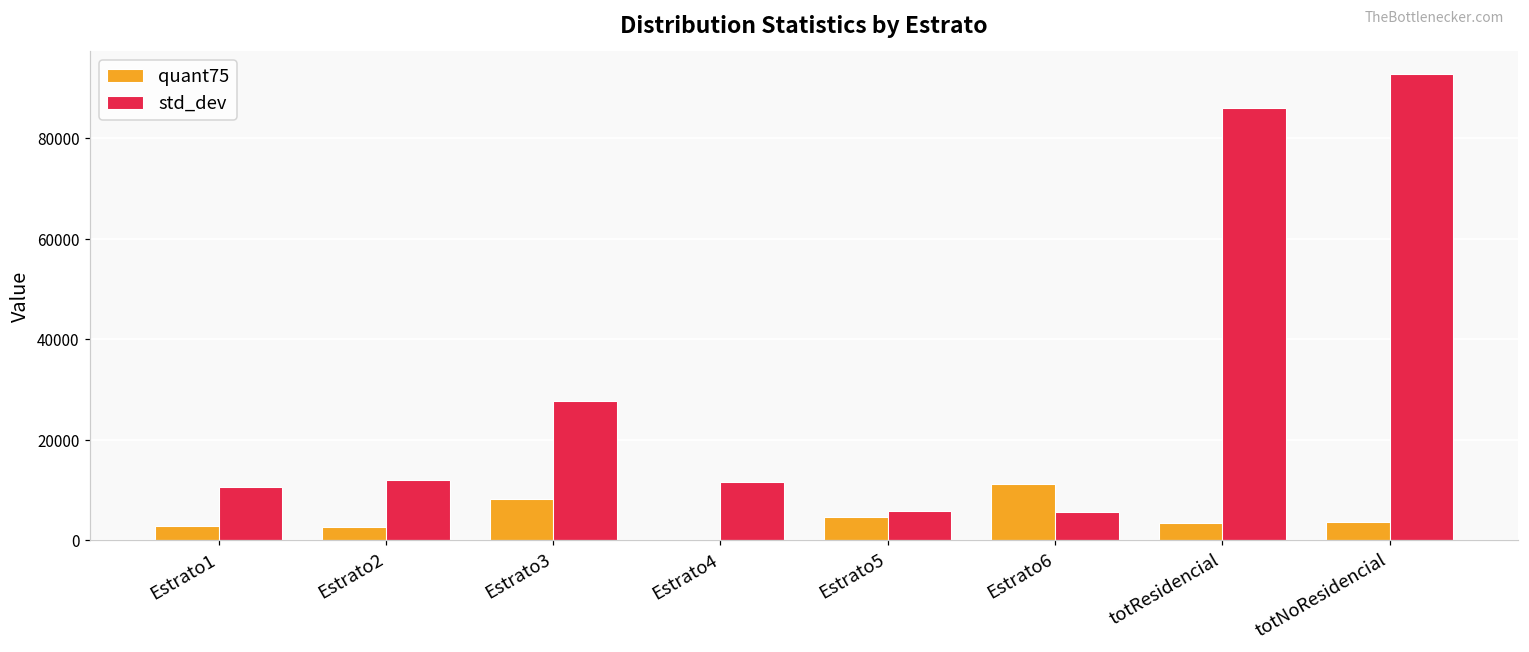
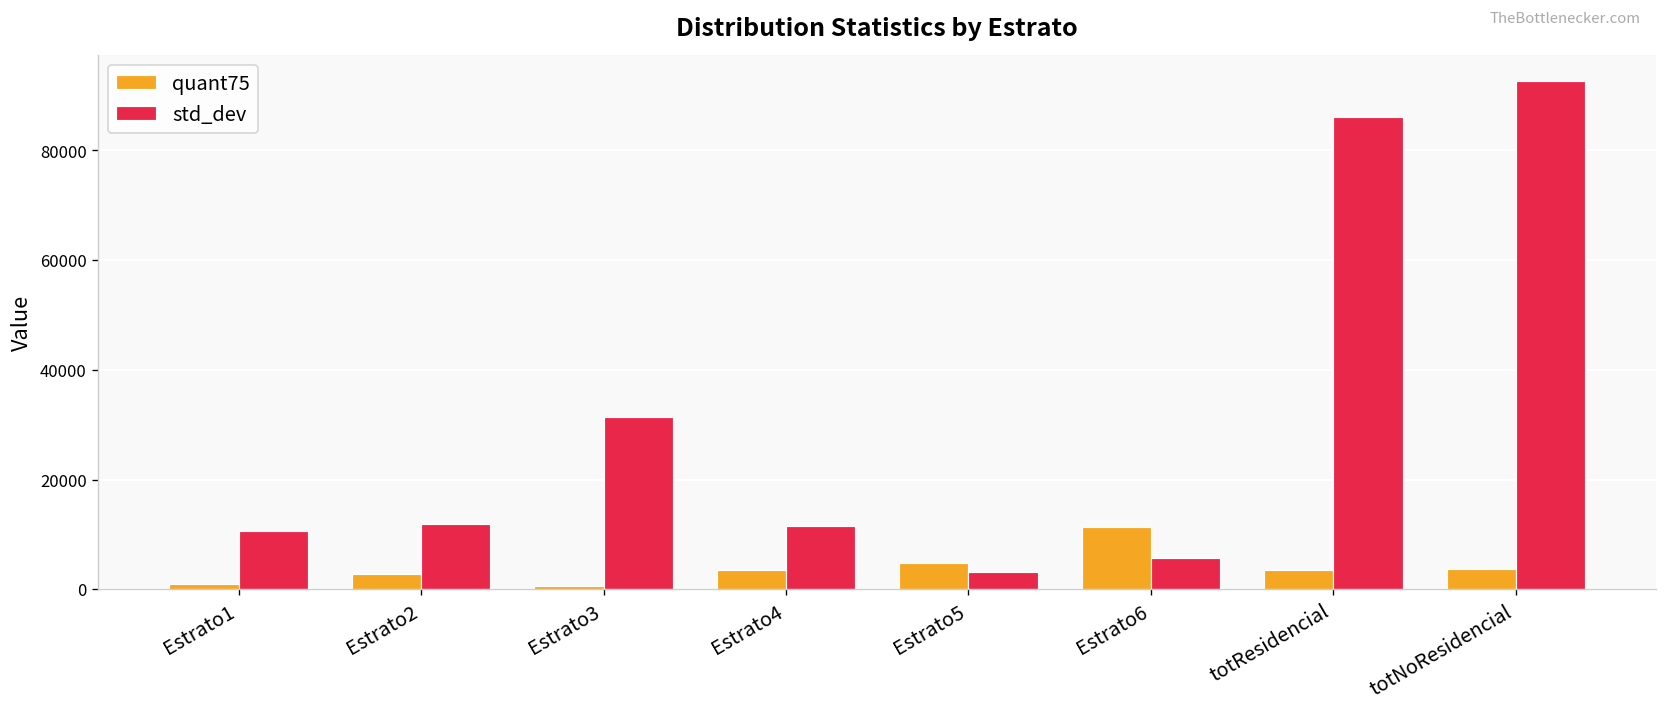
  {
    "quant75": {
-     "Estrato1": 3000,
+     "Estrato1": 1000,
      "Estrato2": 3000,
-     "Estrato3": 8000,
-     "Estrato4": 0,
+     "Estrato3": 1000,
+     "Estrato4": 4000,
      "Estrato5": 5000,
      "Estrato6": 11000,
      "totResidencial": 3000,
      "totNoResidencial": 4000
    },
    "std_dev": {
      "Estrato1": 11000,
      "Estrato2": 12000,
-     "Estrato3": 28000,
+     "Estrato3": 31000,
      "Estrato4": 12000,
-     "Estrato5": 6000,
+     "Estrato5": 3000,
      "Estrato6": 6000,
      "totResidencial": 86000,
      "totNoResidencial": 93000
    }
  }
